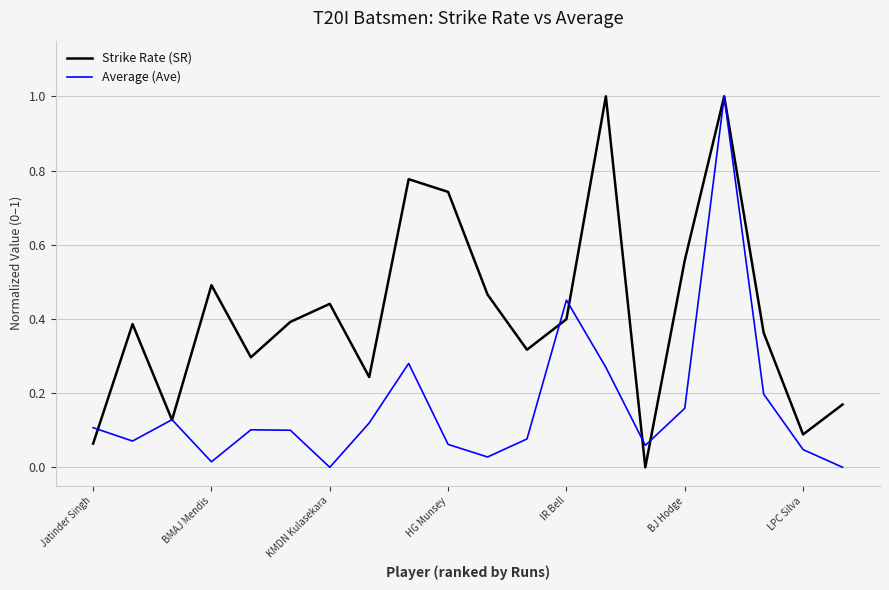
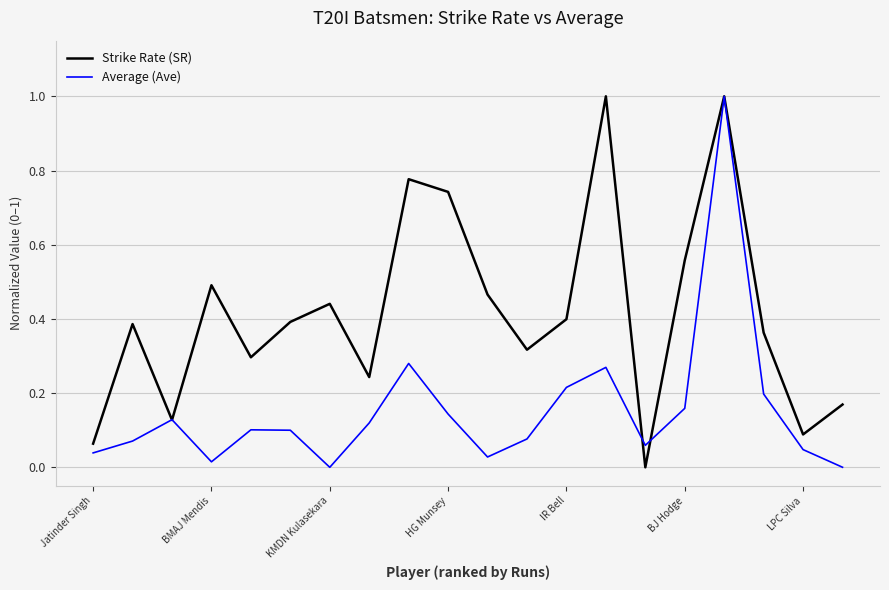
  {
    "Strike Rate (SR)": {
      "Jatinder Singh": 0.06,
      "BMAJ Mendis": 0.49,
      "KMDN Kulasekara": 0.44,
      "HG Munsey": 0.74,
      "IR Bell": 0.40,
      "BJ Hodge": 0.56,
      "LPC Silva": 0.09
    },
    "Average (Ave)": {
-     "Jatinder Singh": 0.11,
+     "Jatinder Singh": 0.04,
      "BMAJ Mendis": 0.01,
      "KMDN Kulasekara": 0.00,
-     "HG Munsey": 0.06,
-     "IR Bell": 0.45,
+     "HG Munsey": 0.14,
+     "IR Bell": 0.22,
      "BJ Hodge": 0.16,
      "LPC Silva": 0.05
    }
  }
